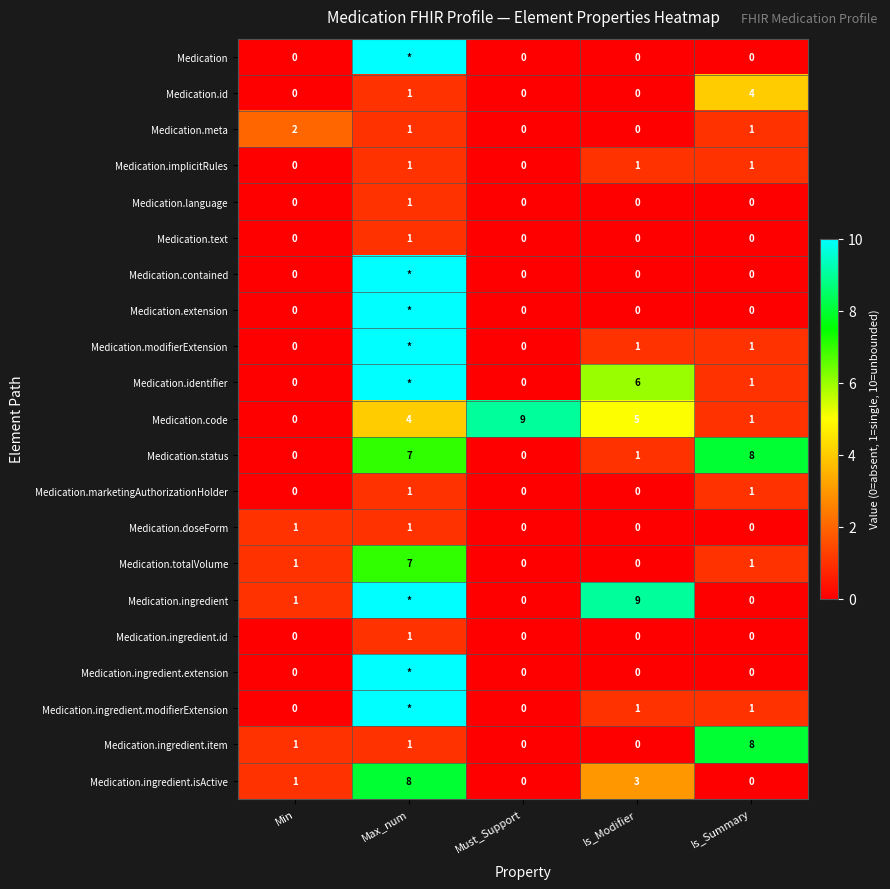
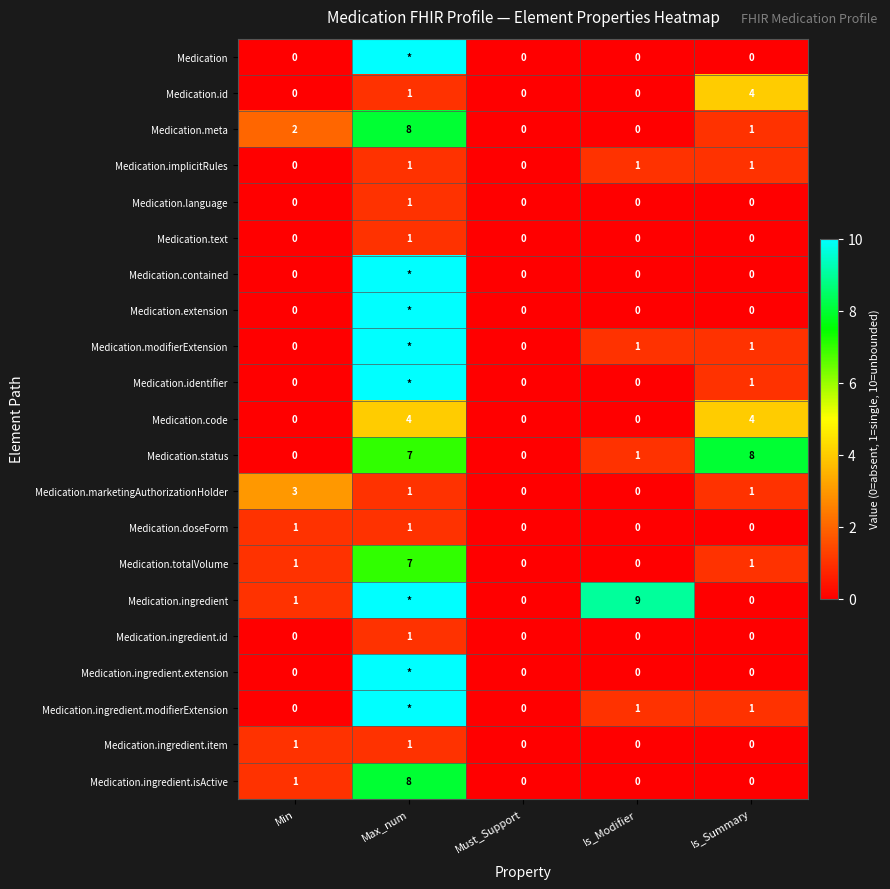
  {
    "Medication": {
      "Min": 0,
      "Must_Support": 0,
      "Is_Modifier": 0,
      "Is_Summary": 0
    },
    "Medication.id": {
      "Min": 0,
      "Max_num": 1,
      "Must_Support": 0,
      "Is_Modifier": 0,
      "Is_Summary": 4
    },
    "Medication.meta": {
      "Min": 2,
-     "Max_num": 1,
+     "Max_num": 8,
      "Must_Support": 0,
      "Is_Modifier": 0,
      "Is_Summary": 1
    },
    "Medication.implicitRules": {
      "Min": 0,
      "Max_num": 1,
      "Must_Support": 0,
      "Is_Modifier": 1,
      "Is_Summary": 1
    },
    "Medication.language": {
      "Min": 0,
      "Max_num": 1,
      "Must_Support": 0,
      "Is_Modifier": 0,
      "Is_Summary": 0
    },
    "Medication.text": {
      "Min": 0,
      "Max_num": 1,
      "Must_Support": 0,
      "Is_Modifier": 0,
      "Is_Summary": 0
    },
    "Medication.contained": {
      "Min": 0,
      "Must_Support": 0,
      "Is_Modifier": 0,
      "Is_Summary": 0
    },
    "Medication.extension": {
      "Min": 0,
      "Must_Support": 0,
      "Is_Modifier": 0,
      "Is_Summary": 0
    },
    "Medication.modifierExtension": {
      "Min": 0,
      "Must_Support": 0,
      "Is_Modifier": 1,
      "Is_Summary": 1
    },
    "Medication.identifier": {
      "Min": 0,
      "Must_Support": 0,
-     "Is_Modifier": 6,
+     "Is_Modifier": 0,
      "Is_Summary": 1
    },
    "Medication.code": {
      "Min": 0,
      "Max_num": 4,
-     "Must_Support": 9,
-     "Is_Modifier": 5,
-     "Is_Summary": 1
+     "Must_Support": 0,
+     "Is_Modifier": 0,
+     "Is_Summary": 4
    },
    "Medication.status": {
      "Min": 0,
      "Max_num": 7,
      "Must_Support": 0,
      "Is_Modifier": 1,
      "Is_Summary": 8
    },
    "Medication.marketingAuthorizationHolder": {
-     "Min": 0,
+     "Min": 3,
      "Max_num": 1,
      "Must_Support": 0,
      "Is_Modifier": 0,
      "Is_Summary": 1
    },
    "Medication.doseForm": {
      "Min": 1,
      "Max_num": 1,
      "Must_Support": 0,
      "Is_Modifier": 0,
      "Is_Summary": 0
    },
    "Medication.totalVolume": {
      "Min": 1,
      "Max_num": 7,
      "Must_Support": 0,
      "Is_Modifier": 0,
      "Is_Summary": 1
    },
    "Medication.ingredient": {
      "Min": 1,
      "Must_Support": 0,
      "Is_Modifier": 9,
      "Is_Summary": 0
    },
    "Medication.ingredient.id": {
      "Min": 0,
      "Max_num": 1,
      "Must_Support": 0,
      "Is_Modifier": 0,
      "Is_Summary": 0
    },
    "Medication.ingredient.extension": {
      "Min": 0,
      "Must_Support": 0,
      "Is_Modifier": 0,
      "Is_Summary": 0
    },
    "Medication.ingredient.modifierExtension": {
      "Min": 0,
      "Must_Support": 0,
      "Is_Modifier": 1,
      "Is_Summary": 1
    },
    "Medication.ingredient.item": {
      "Min": 1,
      "Max_num": 1,
      "Must_Support": 0,
      "Is_Modifier": 0,
-     "Is_Summary": 8
+     "Is_Summary": 0
    },
    "Medication.ingredient.isActive": {
      "Min": 1,
      "Max_num": 8,
      "Must_Support": 0,
-     "Is_Modifier": 3,
+     "Is_Modifier": 0,
      "Is_Summary": 0
    }
  }
